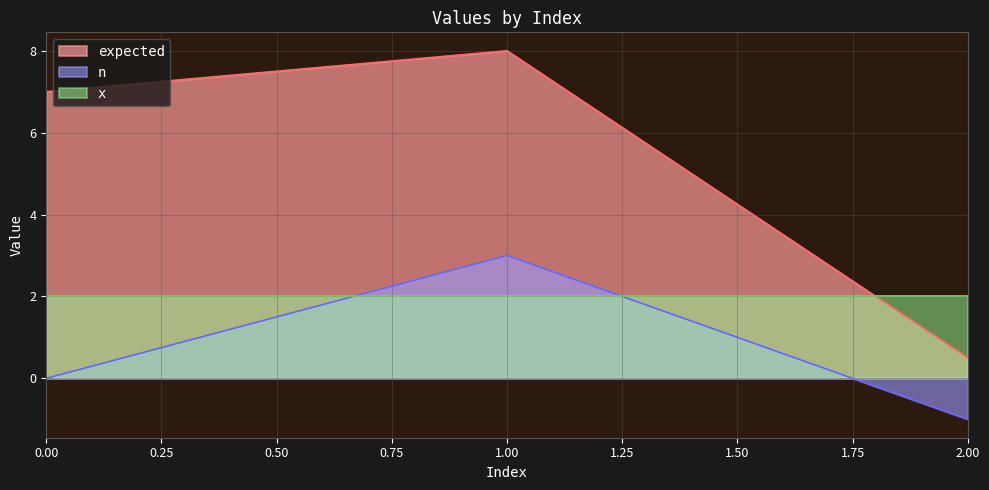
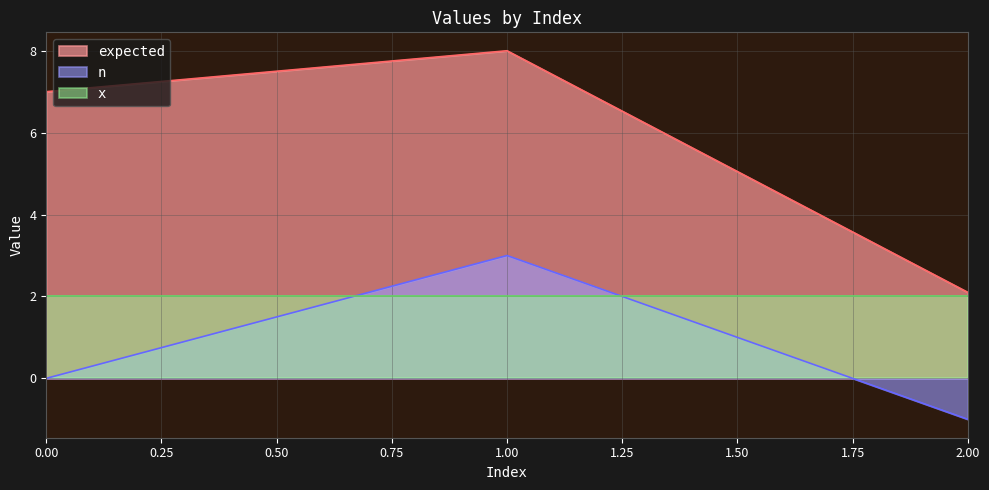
  {
    "expected": {
      "0.00": 7.0,
      "1.00": 8.0,
-     "2.00": 0.5
+     "2.00": 2.1
    },
    "x": {
      "0.00": 2.0,
      "1.00": 2.0,
      "2.00": 2.0
    }
  }
